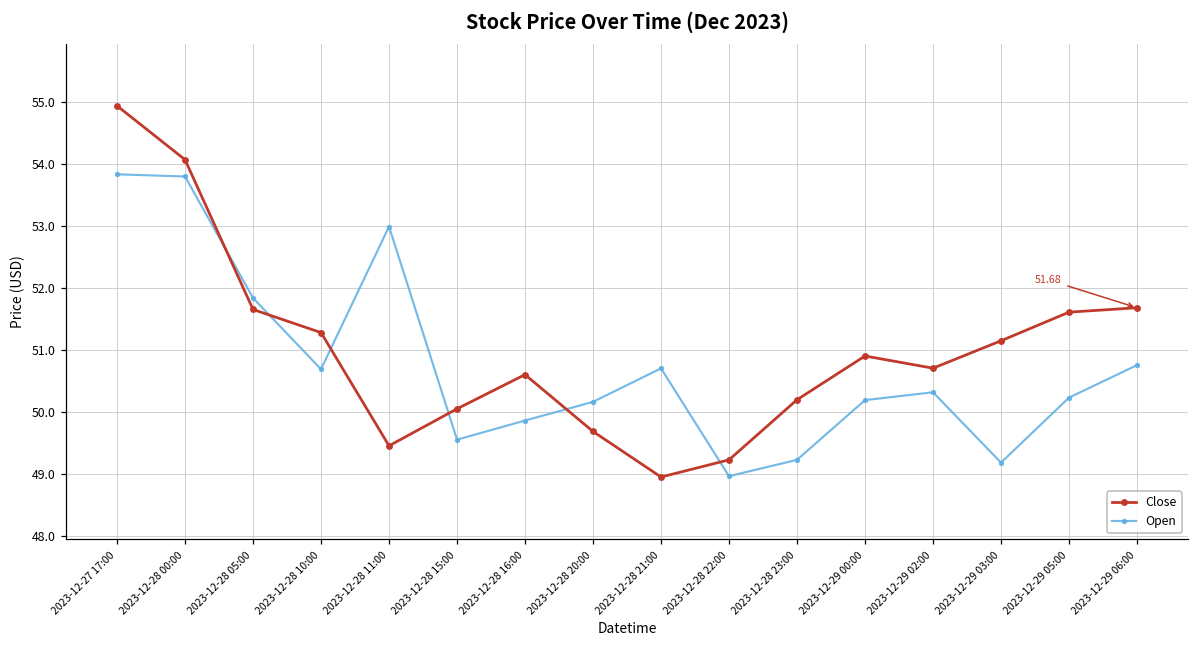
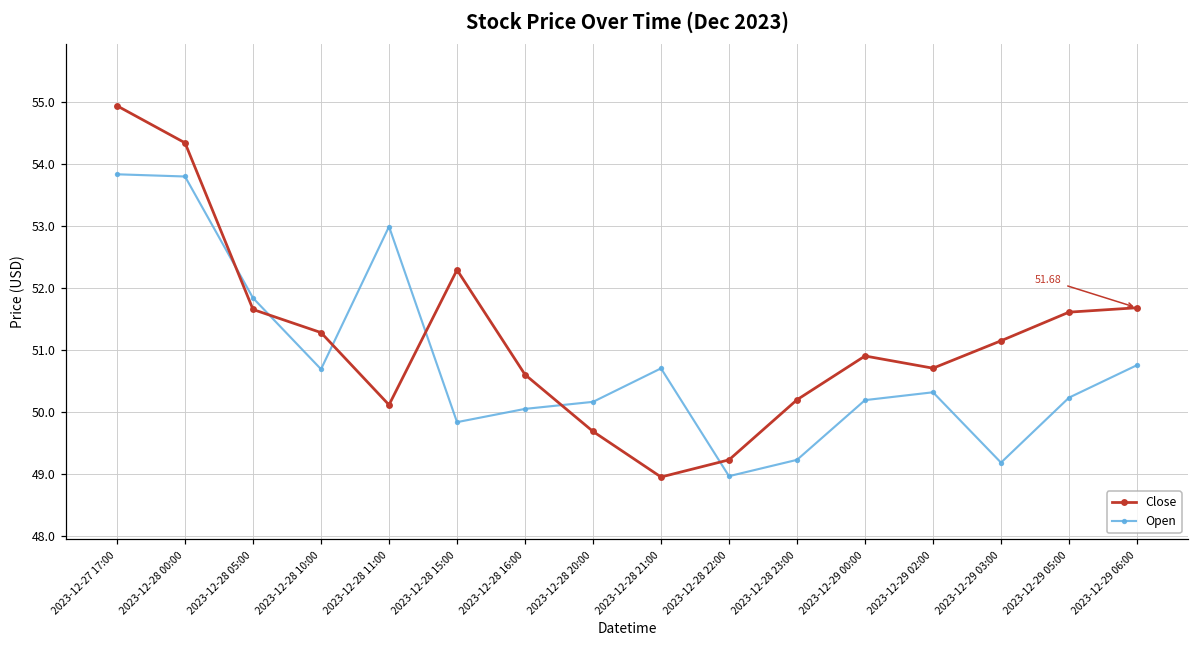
  {
    "Close": {
      "2023-12-27 17:00": 54.9,
-     "2023-12-28 00:00": 54.1,
+     "2023-12-28 00:00": 54.3,
      "2023-12-28 05:00": 51.7,
      "2023-12-28 10:00": 51.3,
-     "2023-12-28 11:00": 49.5,
-     "2023-12-28 15:00": 50.1,
+     "2023-12-28 11:00": 50.1,
+     "2023-12-28 15:00": 52.3,
      "2023-12-28 16:00": 50.6,
      "2023-12-28 20:00": 49.7,
      "2023-12-28 21:00": 49.0,
      "2023-12-28 22:00": 49.2,
      "2023-12-28 23:00": 50.2,
      "2023-12-29 00:00": 50.9,
      "2023-12-29 02:00": 50.7,
      "2023-12-29 03:00": 51.1,
      "2023-12-29 05:00": 51.6
    },
    "Open": {
      "2023-12-27 17:00": 53.8,
      "2023-12-28 00:00": 53.8,
      "2023-12-28 05:00": 51.8,
      "2023-12-28 10:00": 50.7,
      "2023-12-28 11:00": 53.0,
-     "2023-12-28 15:00": 49.6,
-     "2023-12-28 16:00": 49.9,
+     "2023-12-28 15:00": 49.8,
+     "2023-12-28 16:00": 50.1,
      "2023-12-28 20:00": 50.2,
      "2023-12-28 21:00": 50.7,
      "2023-12-28 22:00": 49.0,
      "2023-12-28 23:00": 49.2,
      "2023-12-29 00:00": 50.2,
      "2023-12-29 02:00": 50.3,
      "2023-12-29 03:00": 49.2,
      "2023-12-29 05:00": 50.2,
      "2023-12-29 06:00": 50.8
    }
  }
